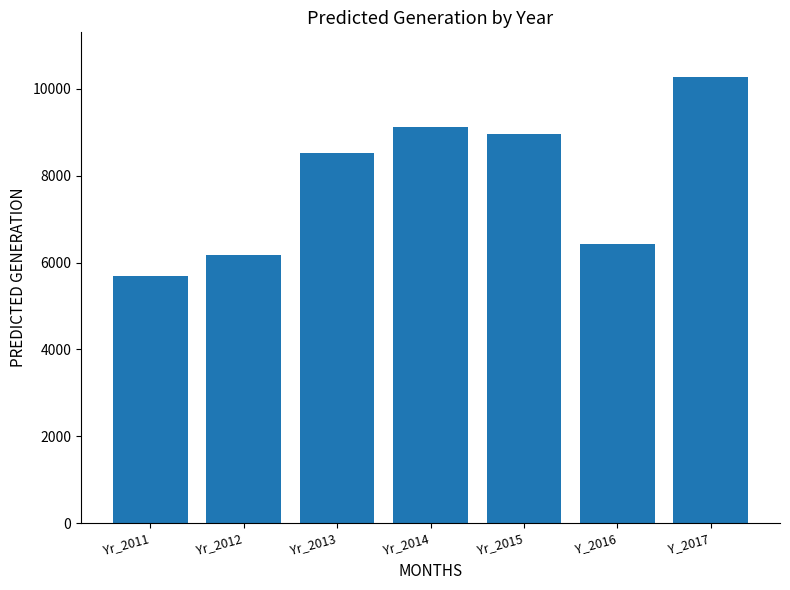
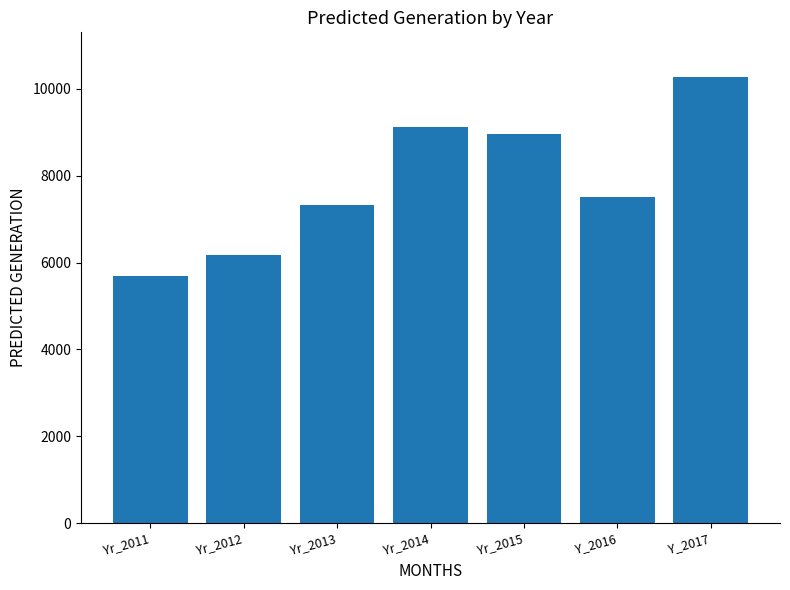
  {
    "Yr_2011": 5700,
    "Yr_2012": 6200,
-   "Yr_2013": 8500,
+   "Yr_2013": 7300,
    "Yr_2014": 9100,
    "Yr_2015": 9000,
-   "Y_2016": 6400,
+   "Y_2016": 7500,
    "Y_2017": 10300
  }
